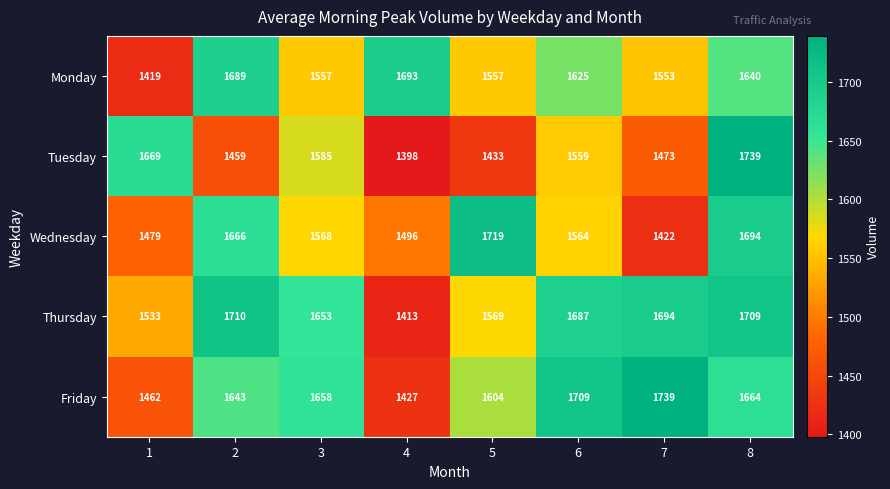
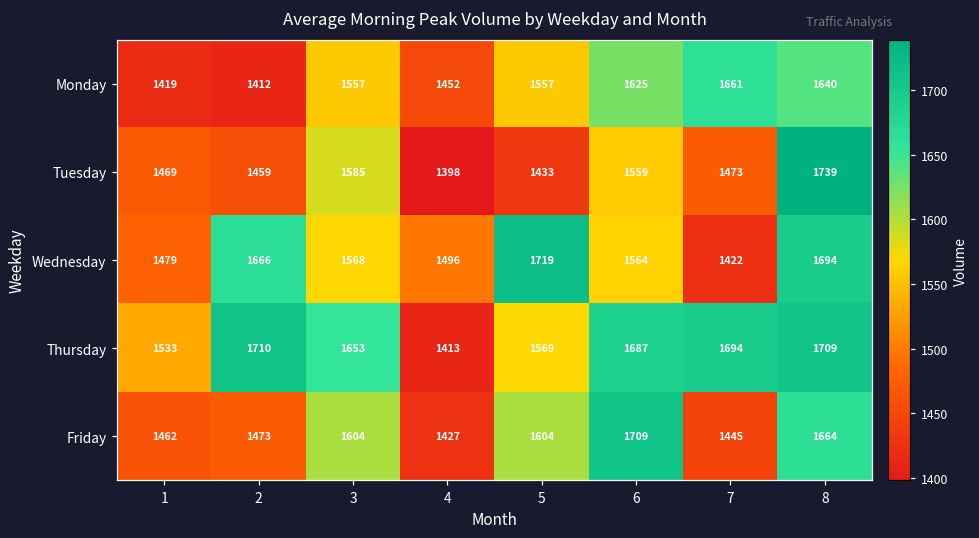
  {
    "Monday": {
      "1": 1419,
-     "2": 1689,
+     "2": 1412,
      "3": 1557,
-     "4": 1693,
+     "4": 1452,
      "5": 1557,
      "6": 1625,
-     "7": 1553,
+     "7": 1661,
      "8": 1640
    },
    "Tuesday": {
-     "1": 1669,
+     "1": 1469,
      "2": 1459,
      "3": 1585,
      "4": 1398,
      "5": 1433,
      "6": 1559,
      "7": 1473,
      "8": 1739
    },
    "Wednesday": {
      "1": 1479,
      "2": 1666,
      "3": 1568,
      "4": 1496,
      "5": 1719,
      "6": 1564,
      "7": 1422,
      "8": 1694
    },
    "Thursday": {
      "1": 1533,
      "2": 1710,
      "3": 1653,
      "4": 1413,
      "5": 1569,
      "6": 1687,
      "7": 1694,
      "8": 1709
    },
    "Friday": {
      "1": 1462,
-     "2": 1643,
-     "3": 1658,
+     "2": 1473,
+     "3": 1604,
      "4": 1427,
      "5": 1604,
      "6": 1709,
-     "7": 1739,
+     "7": 1445,
      "8": 1664
    }
  }
